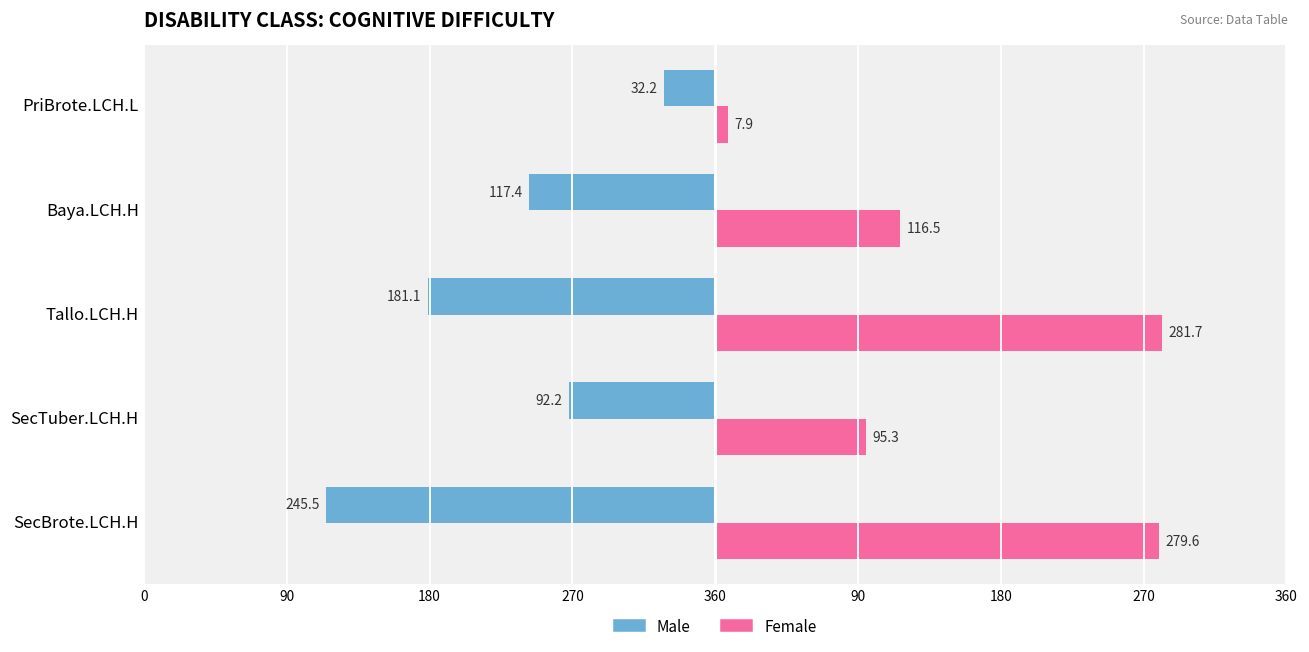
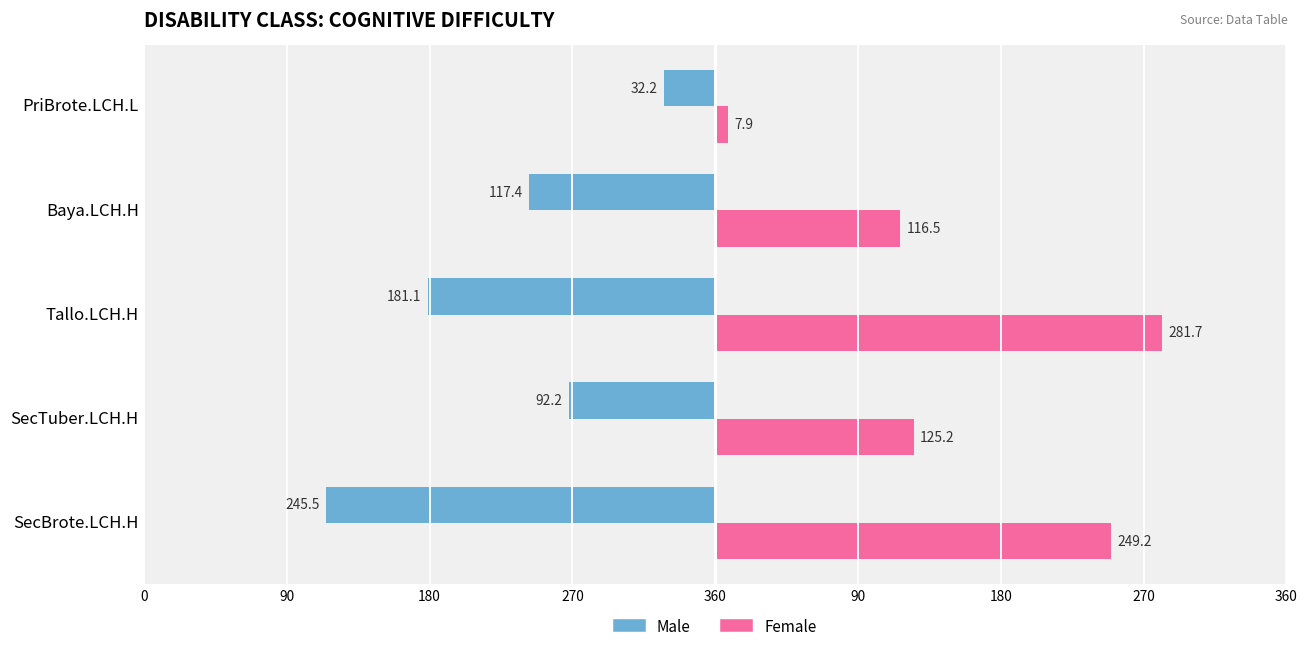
  {
    "Female": {
      "PriBrote.LCH.L": 7.9,
      "Baya.LCH.H": 116.5,
      "Tallo.LCH.H": 281.7,
-     "SecTuber.LCH.H": 95.3,
-     "SecBrote.LCH.H": 279.6
+     "SecTuber.LCH.H": 125.2,
+     "SecBrote.LCH.H": 249.2
    }
  }
